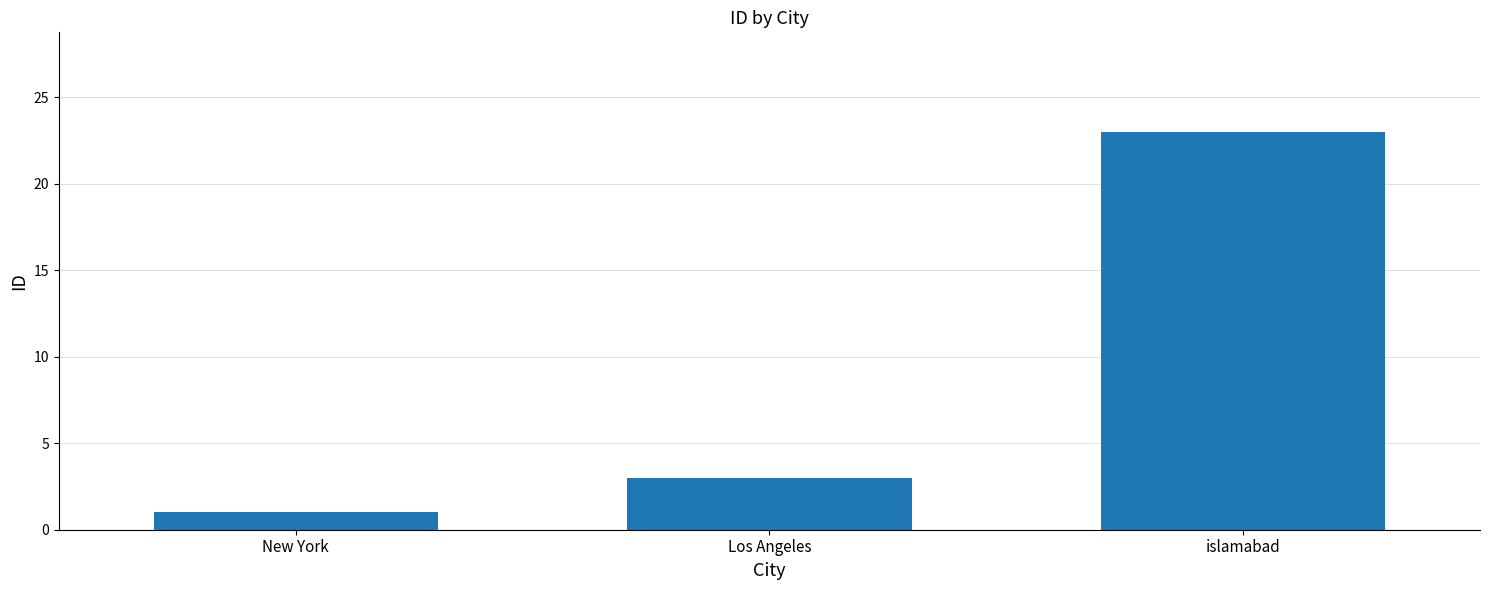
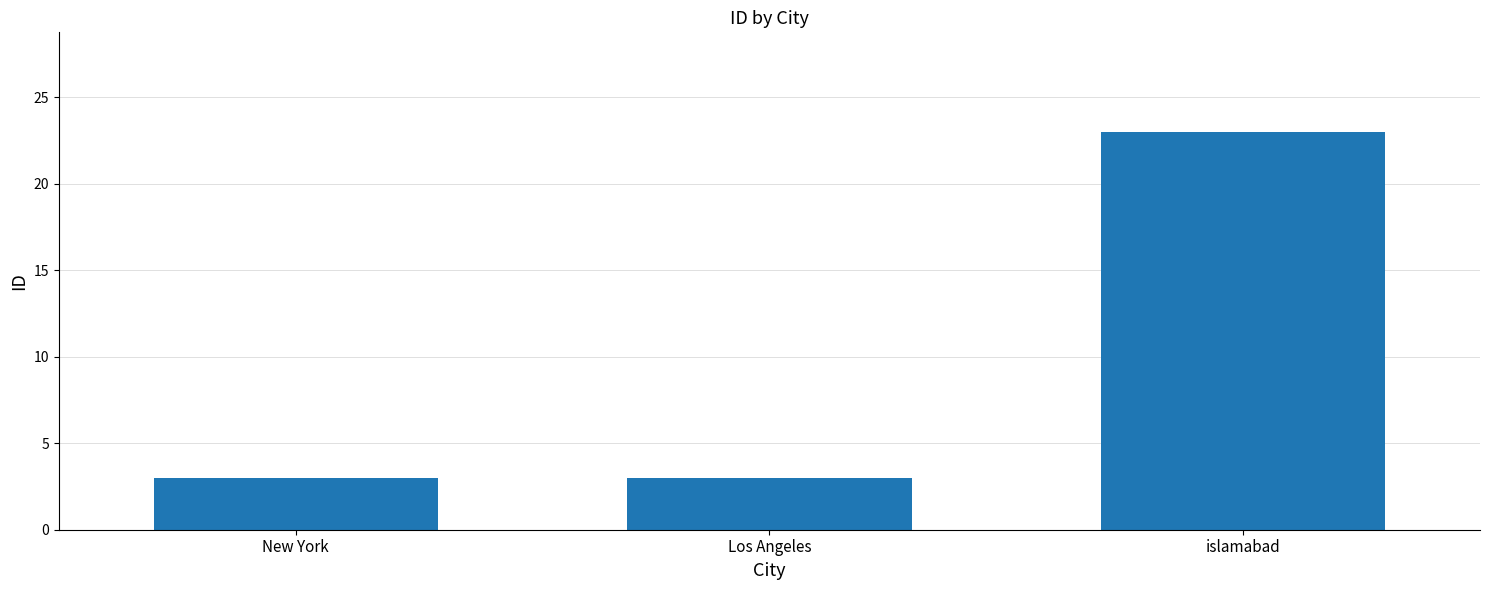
  {
-   "New York": 1,
+   "New York": 3,
    "Los Angeles": 3,
    "islamabad": 23
  }
